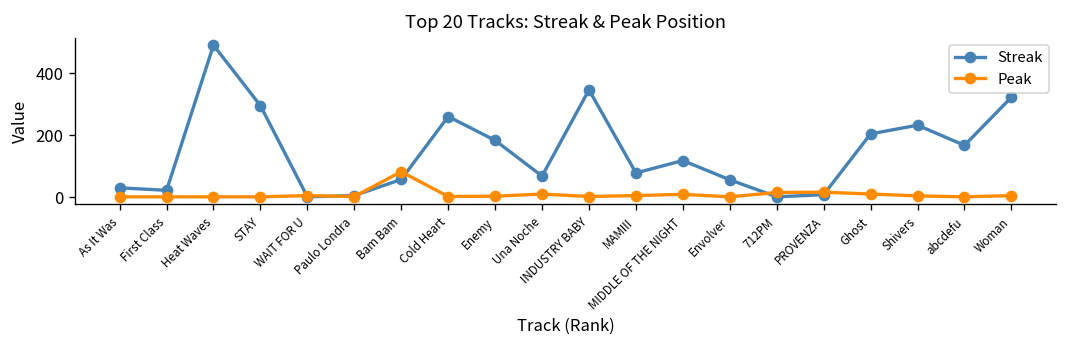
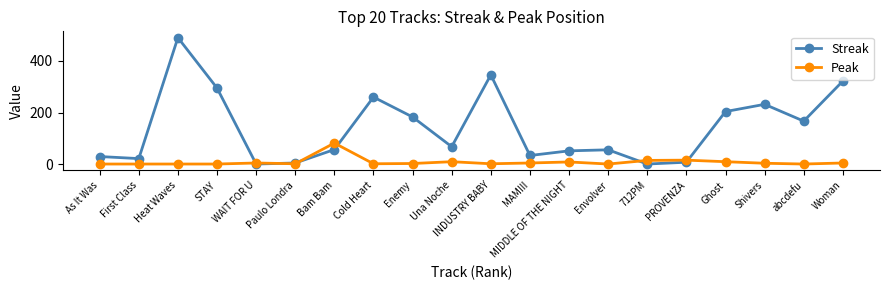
  {
    "Streak": {
      "As It Was": 30,
      "First Class": 20,
      "Heat Waves": 490,
      "STAY": 300,
      "Bam Bam": 60,
      "Cold Heart": 260,
      "Enemy": 180,
      "Una Noche": 70,
      "INDUSTRY BABY": 350,
-     "MAMIII": 80,
-     "MIDDLE OF THE NIGHT": 120,
+     "MAMIII": 30,
+     "MIDDLE OF THE NIGHT": 50,
      "Envolver": 60,
      "712PM": 0,
      "Ghost": 200,
      "Shivers": 230,
      "abcdefu": 170,
      "Woman": 320
    },
    "Peak": {
      "As It Was": 0,
      "First Class": 0,
      "Heat Waves": 0,
      "STAY": 0,
      "Bam Bam": 80,
      "Cold Heart": 0,
      "Enemy": 0,
      "Una Noche": 10,
      "INDUSTRY BABY": 0,
      "MAMIII": 10,
      "MIDDLE OF THE NIGHT": 10,
      "Envolver": 0,
      "712PM": 20,
      "Ghost": 10,
      "Shivers": 0,
      "abcdefu": 0,
      "Woman": 10
    }
  }
